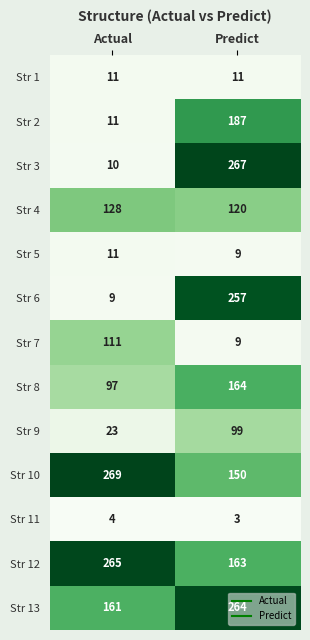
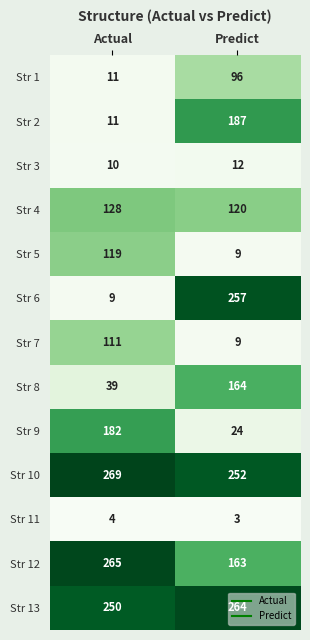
  {
    "Str 1": {
      "Actual": 11,
-     "Predict": 11
+     "Predict": 96
    },
    "Str 2": {
      "Actual": 11,
      "Predict": 187
    },
    "Str 3": {
      "Actual": 10,
-     "Predict": 267
+     "Predict": 12
    },
    "Str 4": {
      "Actual": 128,
      "Predict": 120
    },
    "Str 5": {
-     "Actual": 11,
+     "Actual": 119,
      "Predict": 9
    },
    "Str 6": {
      "Actual": 9,
      "Predict": 257
    },
    "Str 7": {
      "Actual": 111,
      "Predict": 9
    },
    "Str 8": {
-     "Actual": 97,
+     "Actual": 39,
      "Predict": 164
    },
    "Str 9": {
-     "Actual": 23,
-     "Predict": 99
+     "Actual": 182,
+     "Predict": 24
    },
    "Str 10": {
      "Actual": 269,
-     "Predict": 150
+     "Predict": 252
    },
    "Str 11": {
      "Actual": 4,
      "Predict": 3
    },
    "Str 12": {
      "Actual": 265,
      "Predict": 163
    },
    "Str 13": {
-     "Actual": 161
+     "Actual": 250
    }
  }
